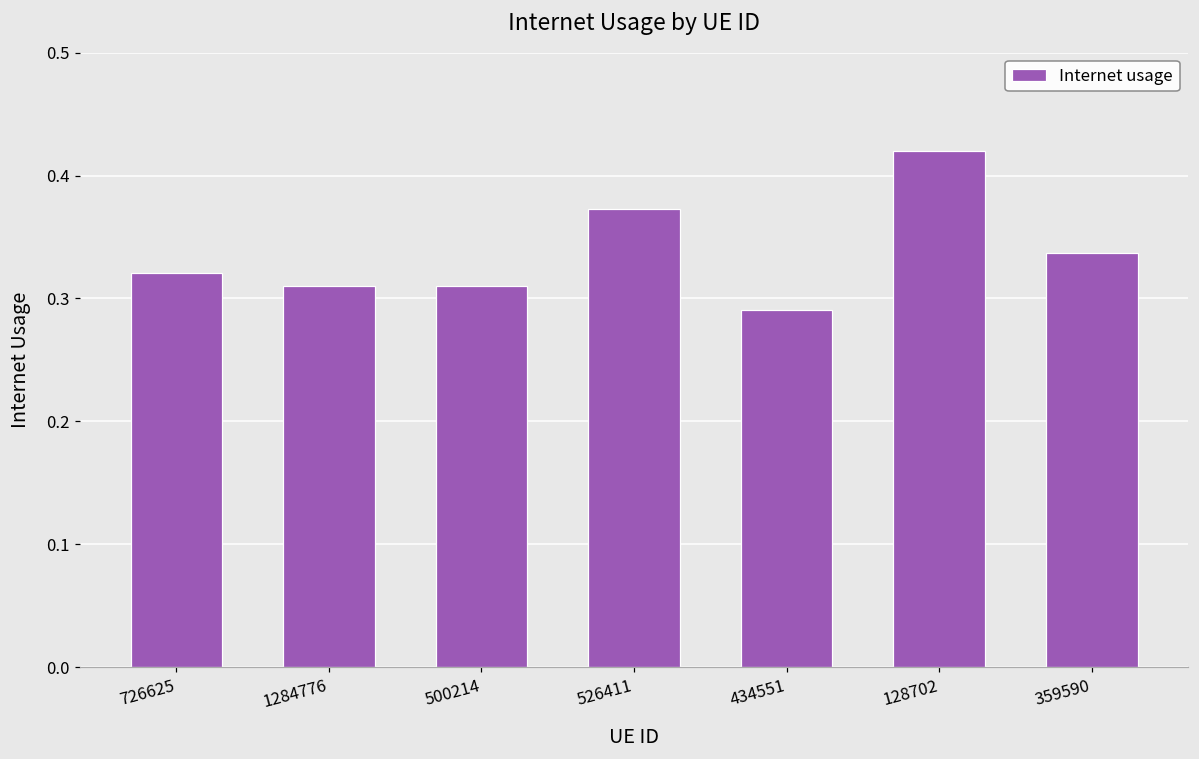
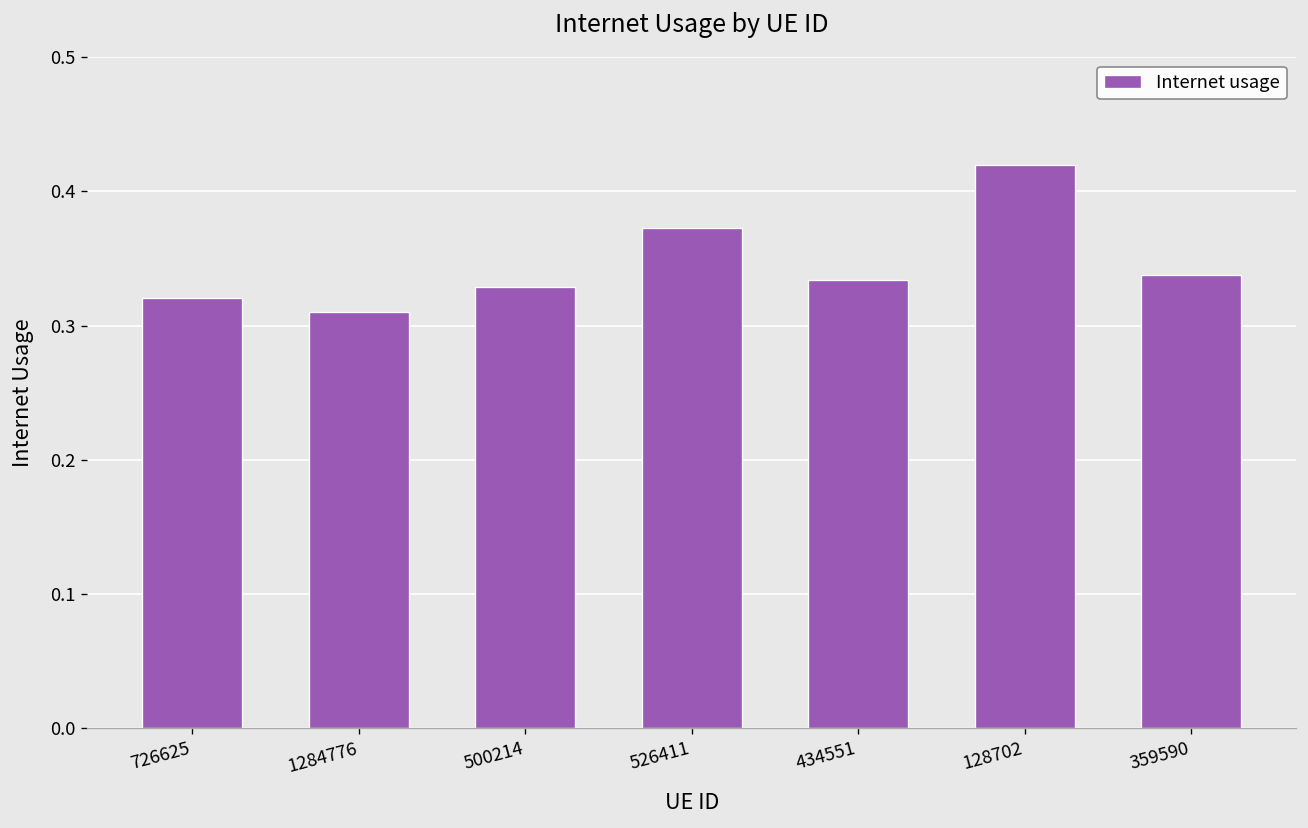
  {
    "726625": 0.321,
    "1284776": 0.310,
-   "500214": 0.310,
+   "500214": 0.329,
    "526411": 0.373,
-   "434551": 0.290,
+   "434551": 0.334,
    "128702": 0.420,
    "359590": 0.337
  }
